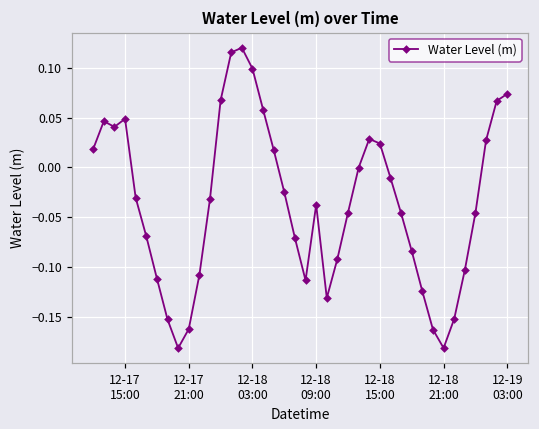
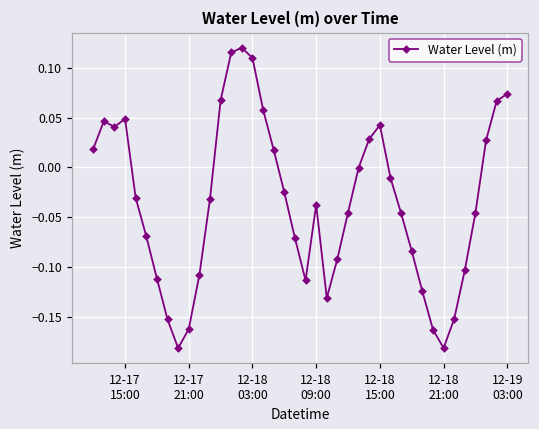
  {
    "12-17 15:00": 0.05,
    "12-17 21:00": -0.16,
-   "12-18 03:00": 0.10,
+   "12-18 03:00": 0.11,
    "12-18 09:00": -0.04,
-   "12-18 15:00": 0.02,
+   "12-18 15:00": 0.04,
    "12-18 21:00": -0.18,
    "12-19 03:00": 0.07
  }
